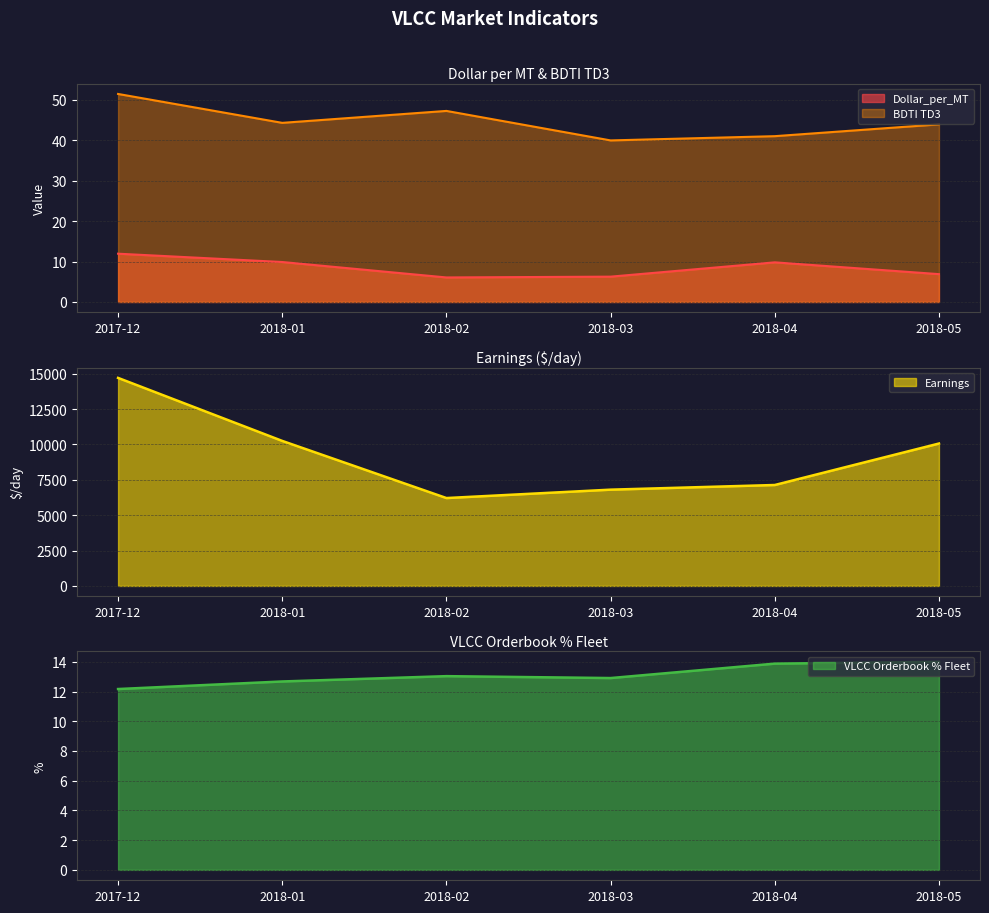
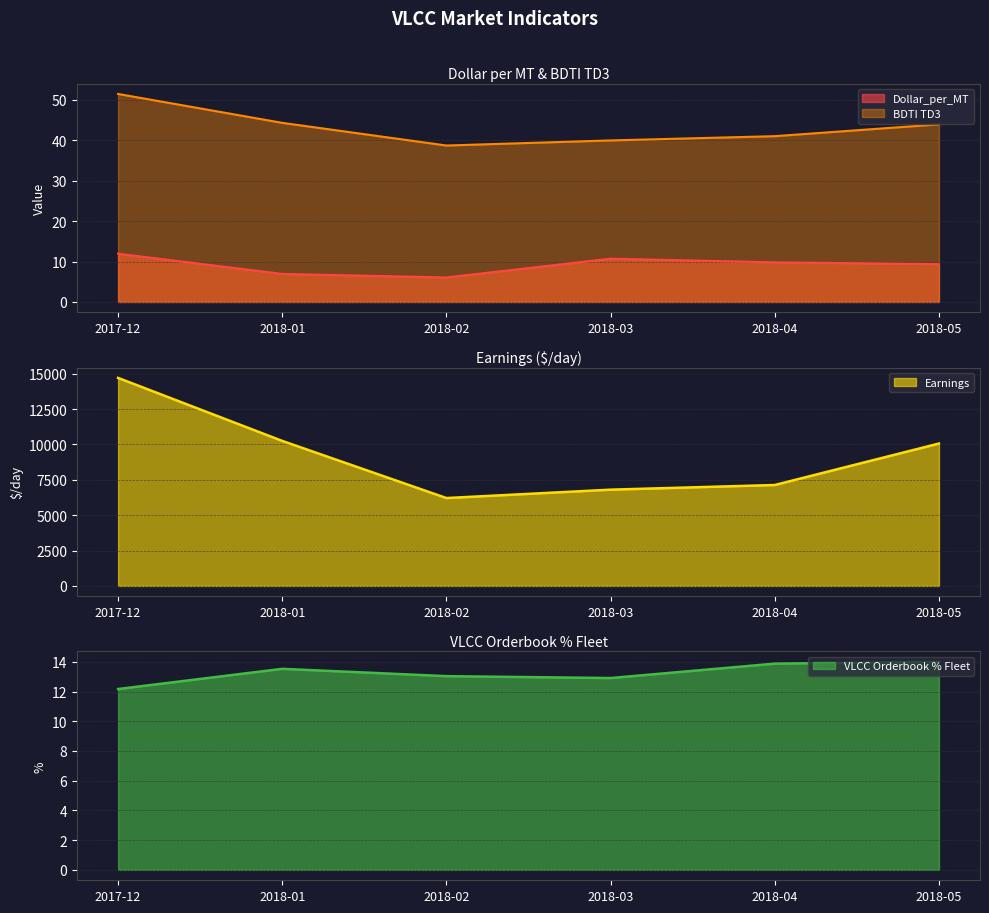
  {
    "Dollar per MT & BDTI TD3": {
      "Dollar_per_MT": {
        "2017-12": 12,
-       "2018-01": 10,
+       "2018-01": 7,
        "2018-02": 6,
-       "2018-03": 6,
+       "2018-03": 11,
        "2018-04": 10,
-       "2018-05": 7
+       "2018-05": 9
      },
      "BDTI TD3": {
        "2017-12": 51,
        "2018-01": 44,
-       "2018-02": 47,
+       "2018-02": 39,
        "2018-03": 40,
        "2018-04": 41,
        "2018-05": 44
      }
    },
    "Earnings ($/day)": {
      "2017-12": 14700,
      "2018-01": 10200,
      "2018-02": 6200,
      "2018-03": 6800,
      "2018-04": 7100,
      "2018-05": 10100
    },
    "VLCC Orderbook % Fleet": {
      "2017-12": 12.2,
-     "2018-01": 12.7,
+     "2018-01": 13.5,
      "2018-02": 13.0,
      "2018-03": 12.9,
      "2018-04": 13.9
    }
  }
